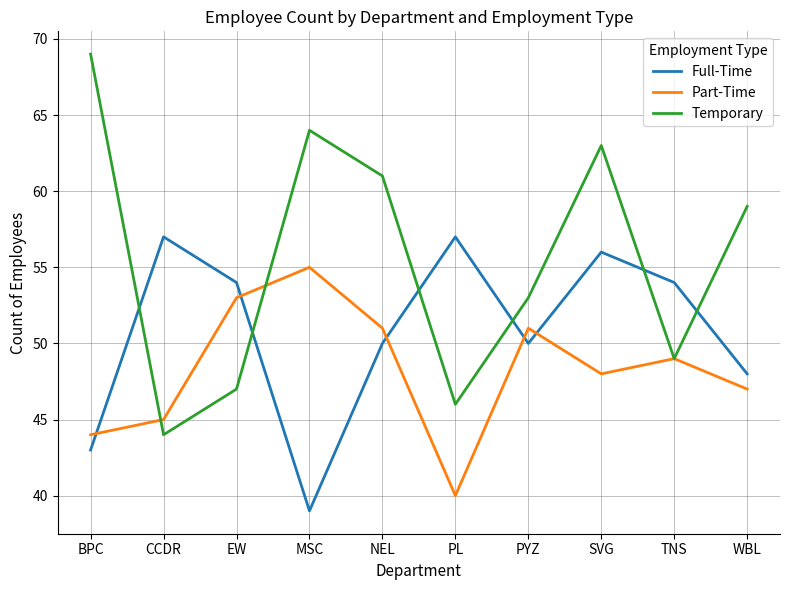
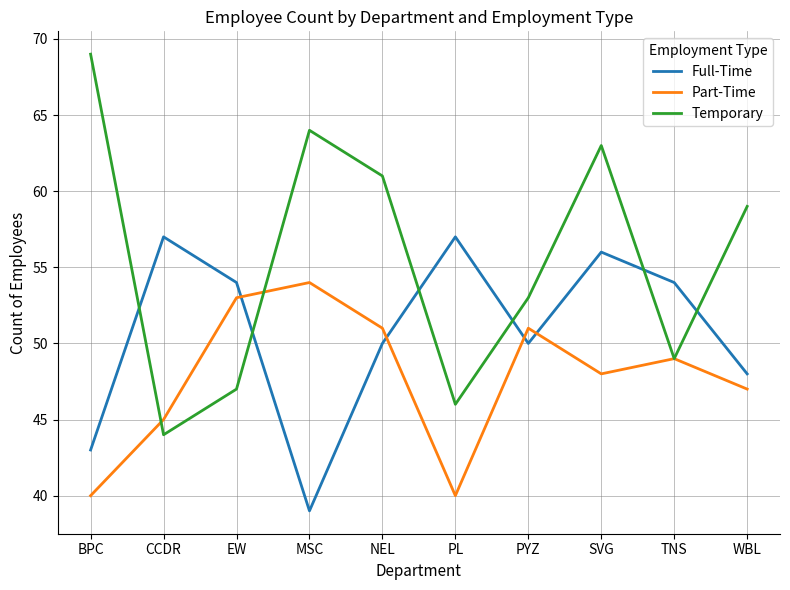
  {
    "Full-Time": {
      "BPC": 43,
      "CCDR": 57,
      "EW": 54,
      "MSC": 39,
      "NEL": 50,
      "PL": 57,
      "PYZ": 50,
      "SVG": 56,
      "TNS": 54,
      "WBL": 48
    },
    "Part-Time": {
-     "BPC": 44,
+     "BPC": 40,
      "CCDR": 45,
      "EW": 53,
-     "MSC": 55,
+     "MSC": 54,
      "NEL": 51,
      "PL": 40,
      "PYZ": 51,
      "SVG": 48,
      "WBL": 47
    },
    "Temporary": {
      "BPC": 69,
      "CCDR": 44,
      "EW": 47,
      "MSC": 64,
      "NEL": 61,
      "PL": 46,
      "PYZ": 53,
      "SVG": 63,
      "WBL": 59
    }
  }
